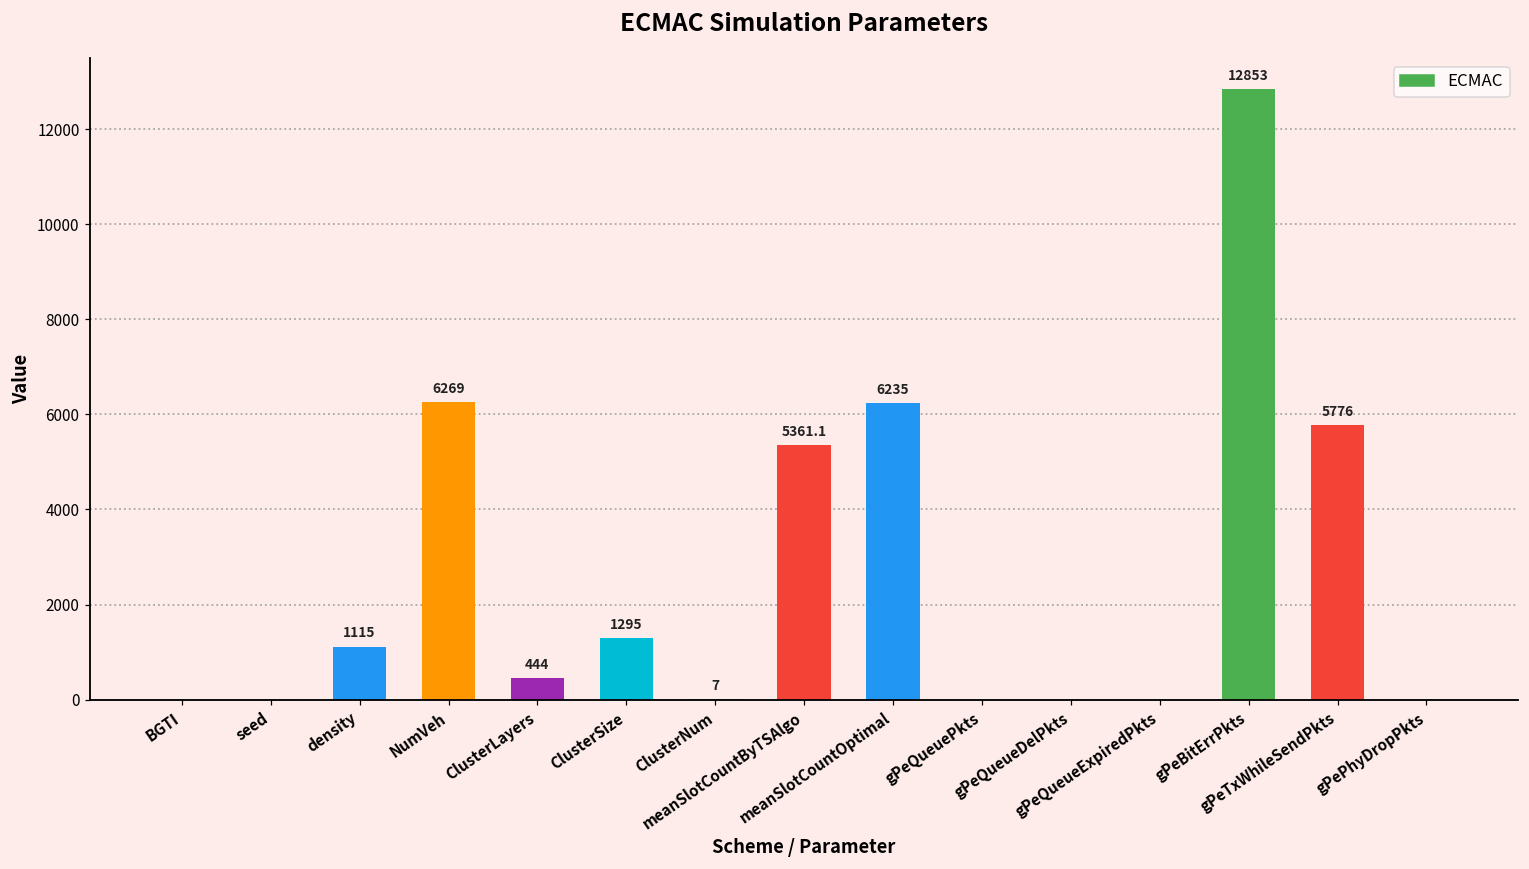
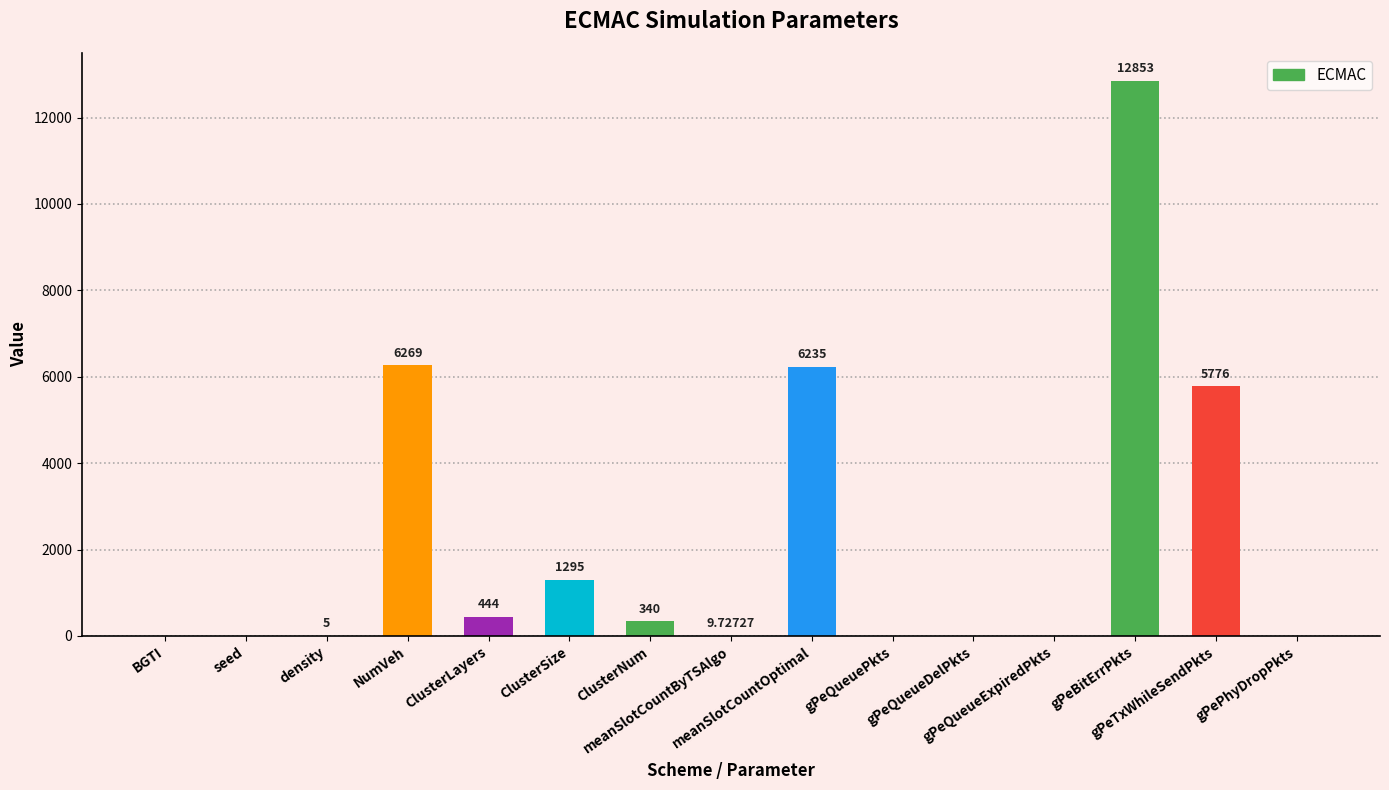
  {
-   "density": 1115,
+   "density": 5,
    "NumVeh": 6269,
    "ClusterLayers": 444,
    "ClusterSize": 1295,
-   "ClusterNum": 7,
-   "meanSlotCountByTSAlgo": 5361.1,
+   "ClusterNum": 340,
+   "meanSlotCountByTSAlgo": 9.72727,
    "meanSlotCountOptimal": 6235,
    "gPeBitErrPkts": 12853,
    "gPeTxWhileSendPkts": 5776
  }
